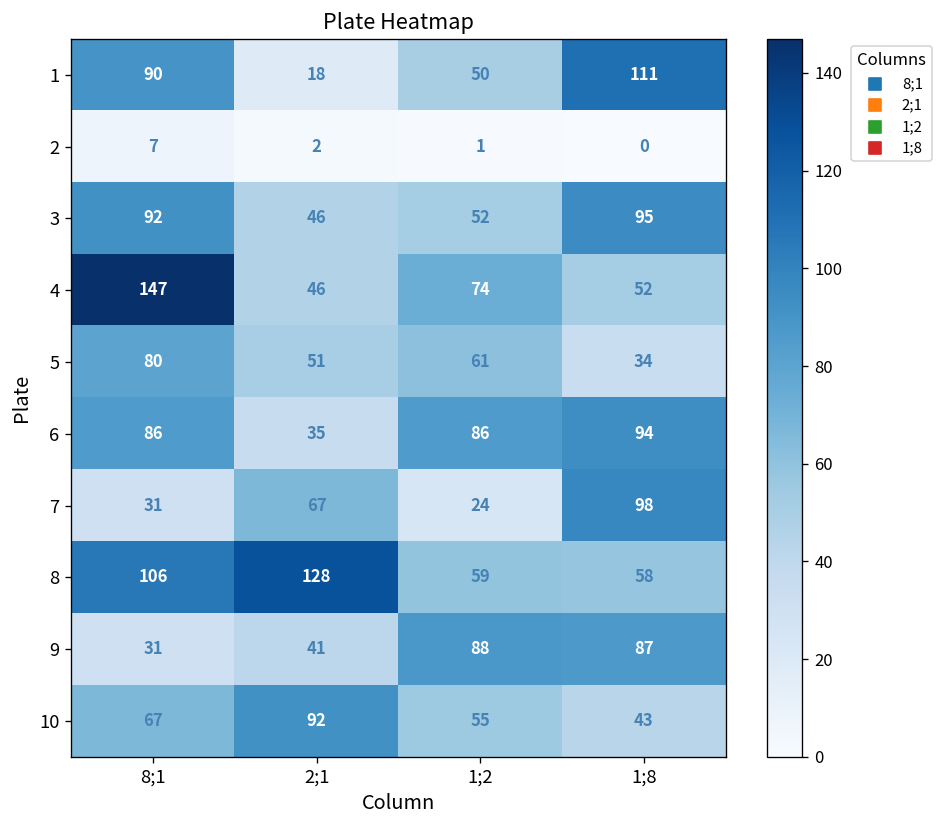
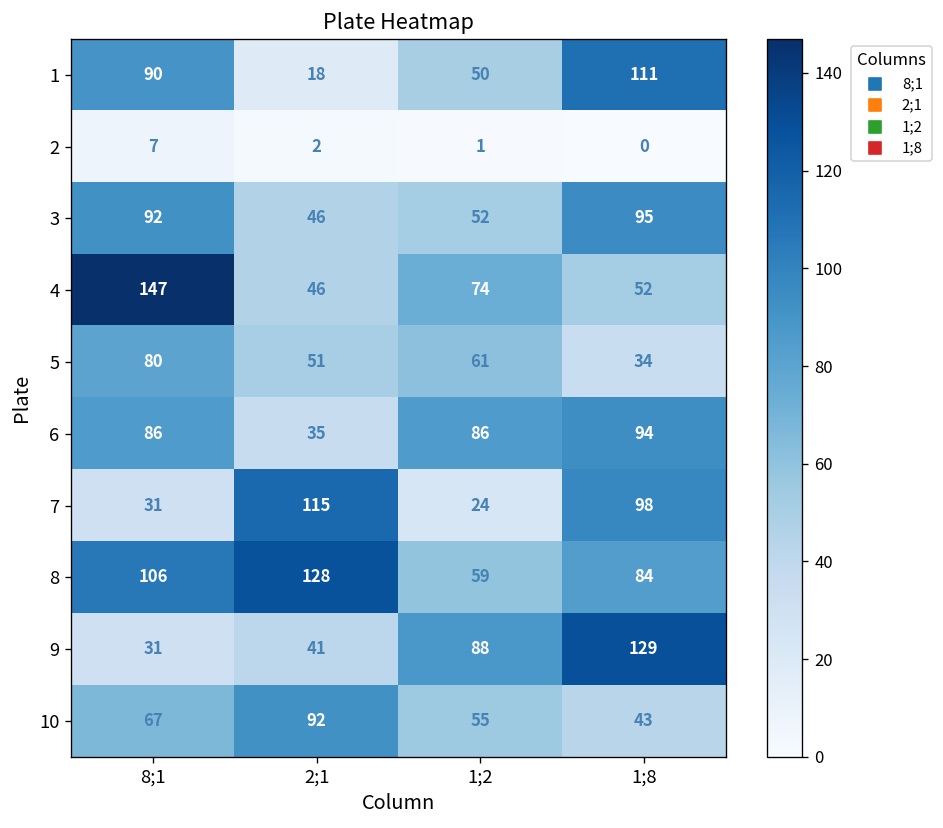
  {
    "1": {
      "8;1": 90,
      "2;1": 18,
      "1;2": 50,
      "1;8": 111
    },
    "2": {
      "8;1": 7,
      "2;1": 2,
      "1;2": 1,
      "1;8": 0
    },
    "3": {
      "8;1": 92,
      "2;1": 46,
      "1;2": 52,
      "1;8": 95
    },
    "4": {
      "8;1": 147,
      "2;1": 46,
      "1;2": 74,
      "1;8": 52
    },
    "5": {
      "8;1": 80,
      "2;1": 51,
      "1;2": 61,
      "1;8": 34
    },
    "6": {
      "8;1": 86,
      "2;1": 35,
      "1;2": 86,
      "1;8": 94
    },
    "7": {
      "8;1": 31,
-     "2;1": 67,
+     "2;1": 115,
      "1;2": 24,
      "1;8": 98
    },
    "8": {
      "8;1": 106,
      "2;1": 128,
      "1;2": 59,
-     "1;8": 58
+     "1;8": 84
    },
    "9": {
      "8;1": 31,
      "2;1": 41,
      "1;2": 88,
-     "1;8": 87
+     "1;8": 129
    },
    "10": {
      "8;1": 67,
      "2;1": 92,
      "1;2": 55,
      "1;8": 43
    }
  }
